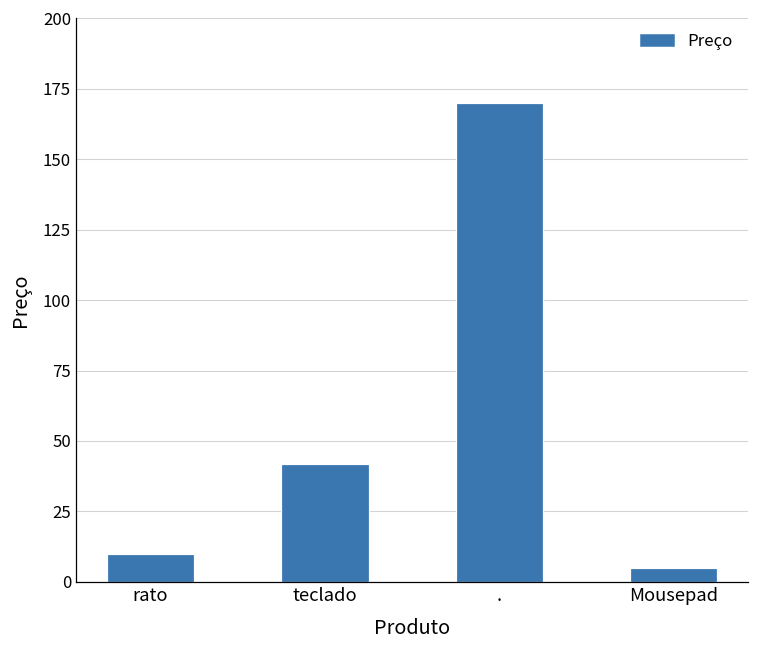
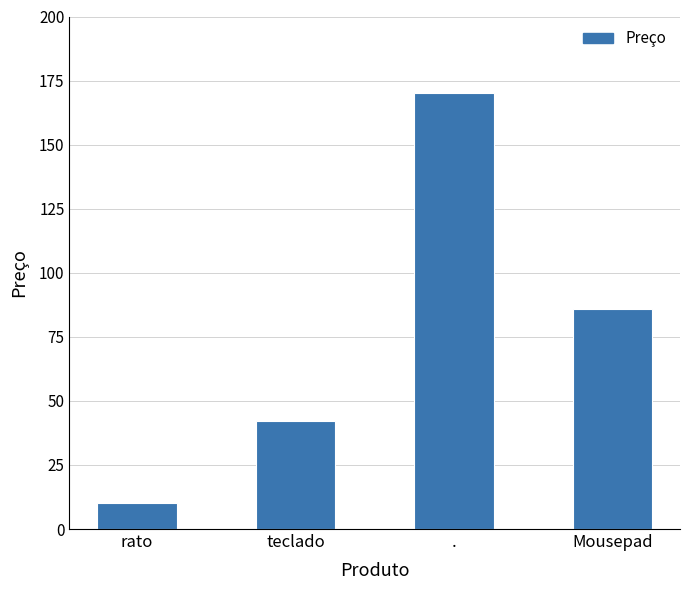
  {
    "rato": 10,
    "teclado": 42,
    ".": 170,
-   "Mousepad": 5
+   "Mousepad": 86
  }
